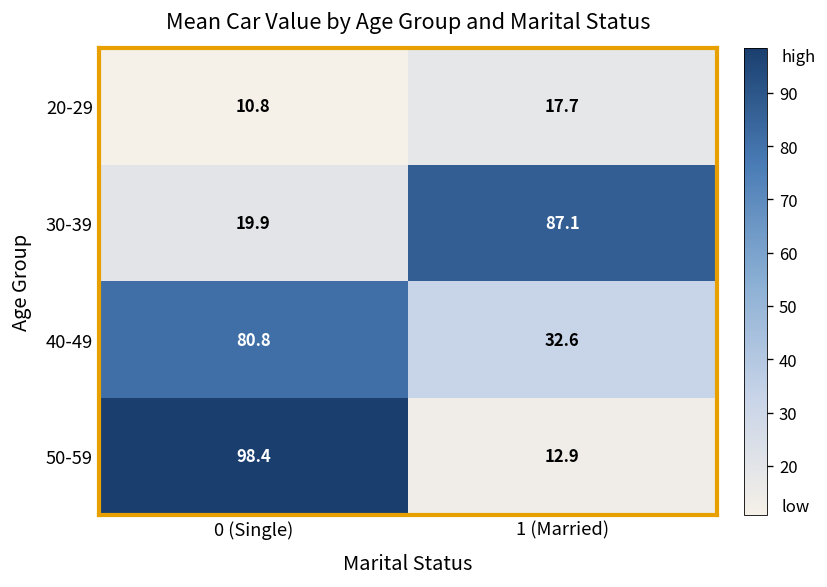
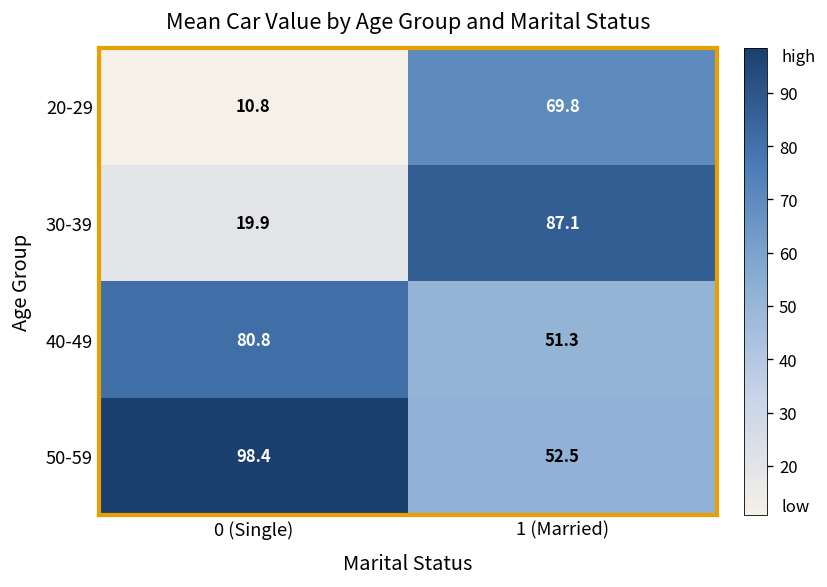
  {
    "20-29": {
      "0 (Single)": 10.8,
-     "1 (Married)": 17.7
+     "1 (Married)": 69.8
    },
    "30-39": {
      "0 (Single)": 19.9,
      "1 (Married)": 87.1
    },
    "40-49": {
      "0 (Single)": 80.8,
-     "1 (Married)": 32.6
+     "1 (Married)": 51.3
    },
    "50-59": {
      "0 (Single)": 98.4,
-     "1 (Married)": 12.9
+     "1 (Married)": 52.5
    }
  }
